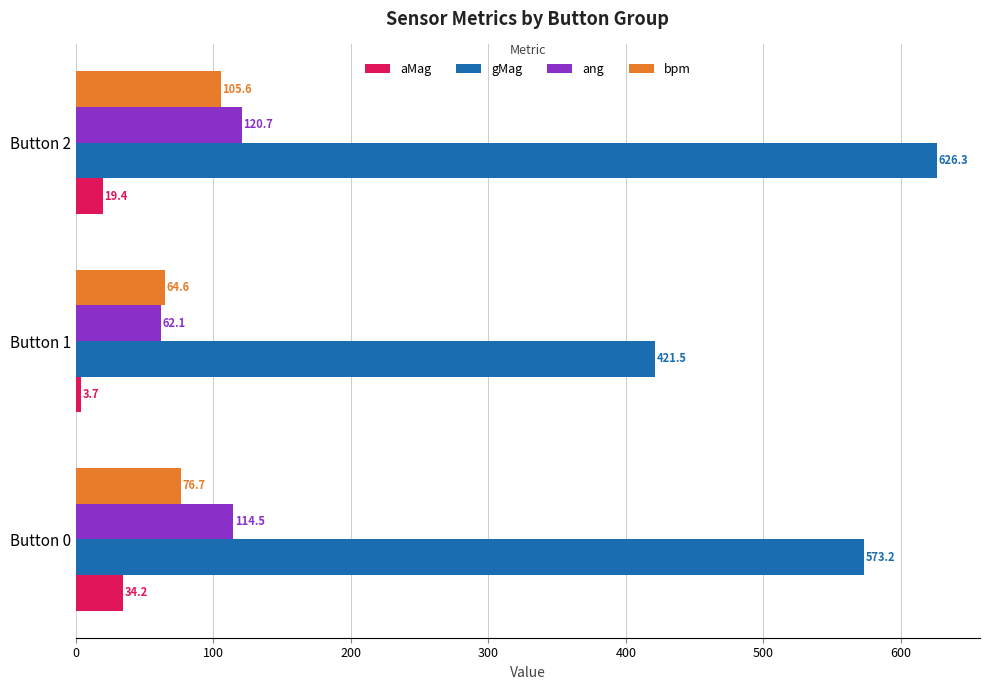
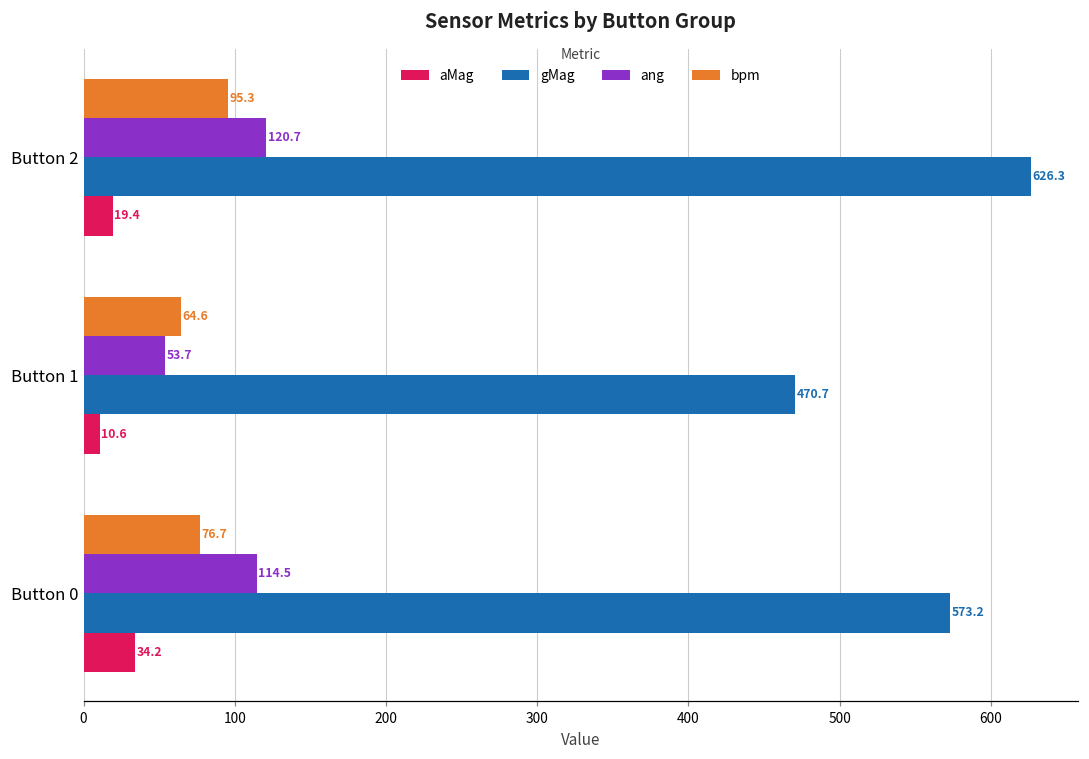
  {
    "aMag": {
      "Button 2": 19.4,
-     "Button 1": 3.7,
+     "Button 1": 10.6,
      "Button 0": 34.2
    },
    "gMag": {
      "Button 2": 626.3,
-     "Button 1": 421.5,
+     "Button 1": 470.7,
      "Button 0": 573.2
    },
    "ang": {
      "Button 2": 120.7,
-     "Button 1": 62.1,
+     "Button 1": 53.7,
      "Button 0": 114.5
    },
    "bpm": {
-     "Button 2": 105.6,
+     "Button 2": 95.3,
      "Button 1": 64.6,
      "Button 0": 76.7
    }
  }
